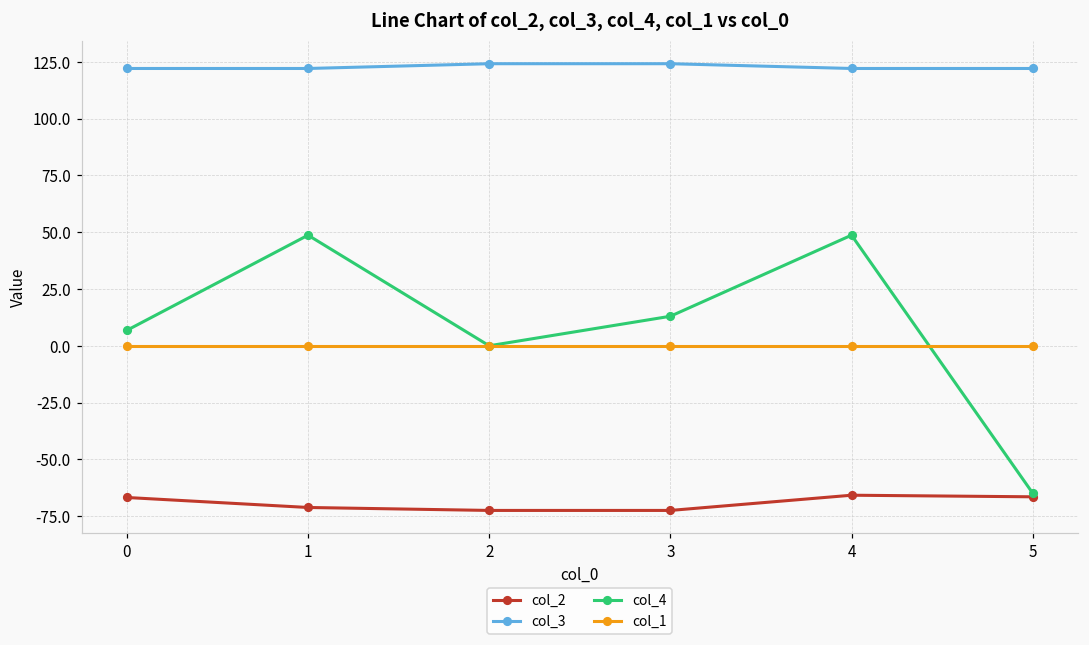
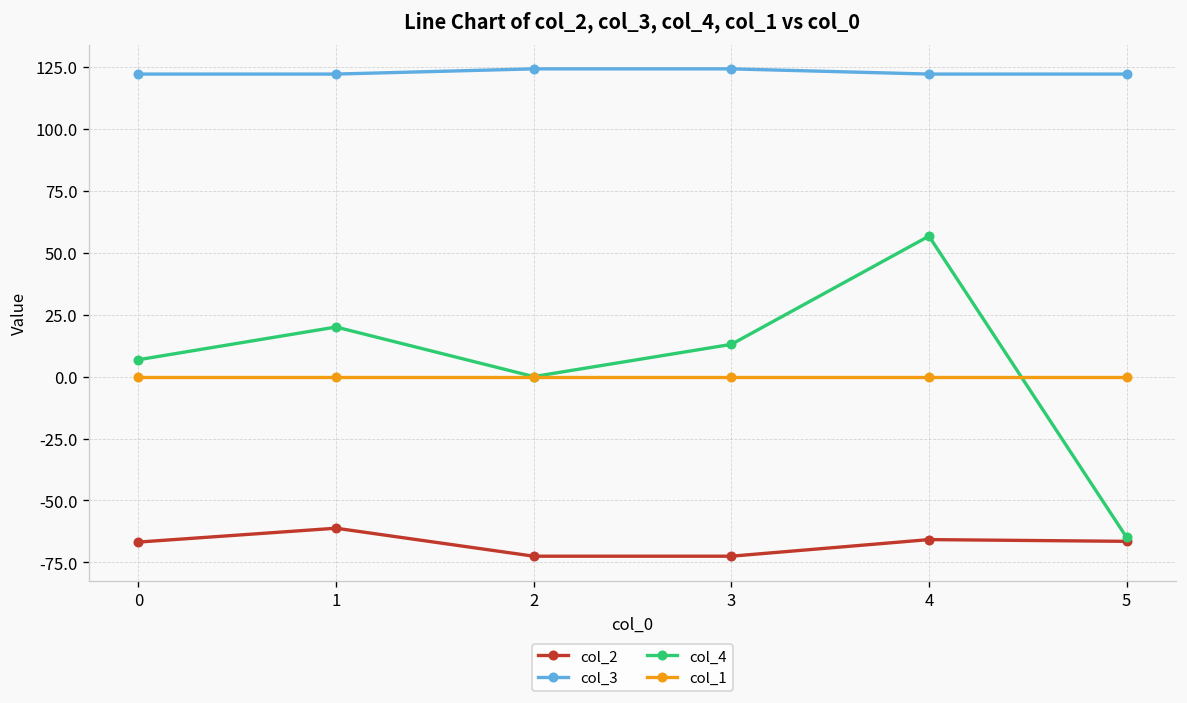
  {
    "col_2": {
      "0": -67,
-     "1": -71,
+     "1": -61,
      "2": -73,
      "3": -73,
      "4": -66,
      "5": -67
    },
    "col_3": {
      "0": 122,
      "1": 122,
      "2": 124,
      "3": 124,
      "4": 122,
      "5": 122
    },
    "col_4": {
      "0": 7,
-     "1": 49,
+     "1": 20,
      "3": 13,
-     "4": 49,
+     "4": 57,
      "5": -65
    },
    "col_1": {
      "0": 0,
      "1": 0,
      "3": 0,
      "4": 0,
      "5": 0
    }
  }
